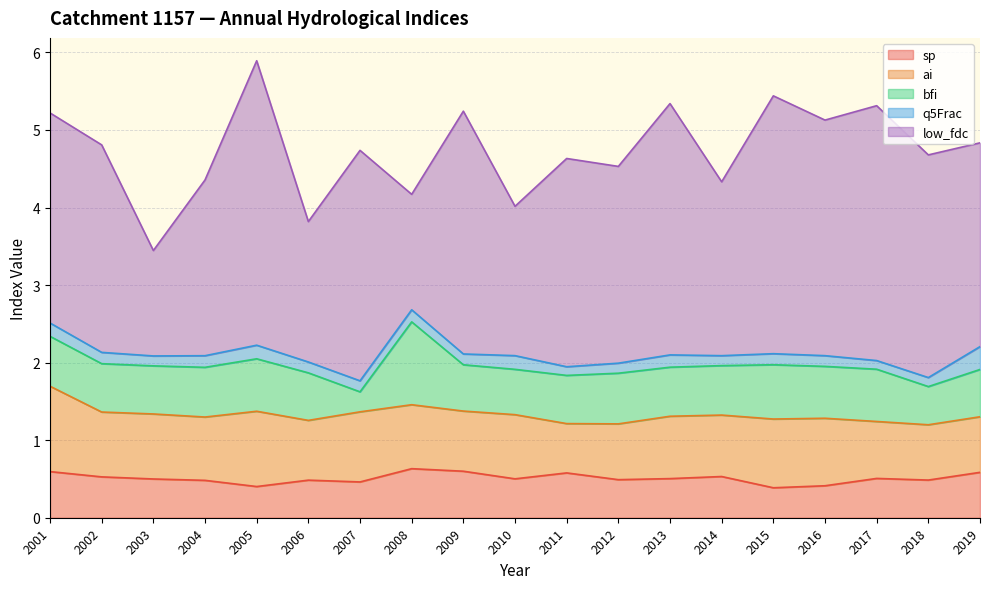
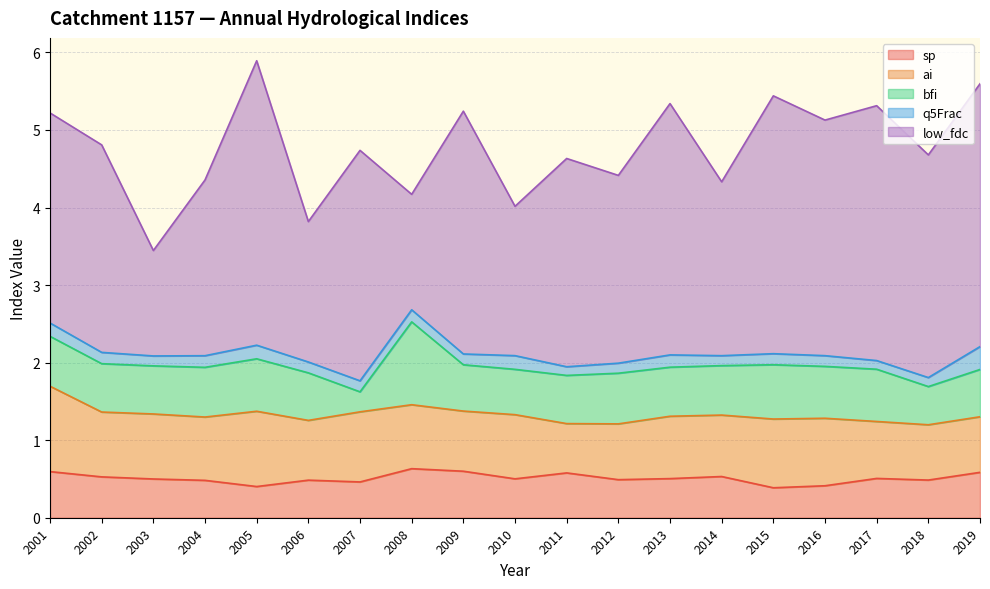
  {
    "bfi": {
      "2001": 0.6,
      "2002": 0.6,
      "2003": 0.6,
      "2004": 0.6,
      "2005": 0.7,
      "2006": 0.6,
      "2007": 0.3,
      "2008": 1.1,
      "2009": 0.6,
      "2010": 0.6,
      "2011": 0.6,
      "2012": 0.7,
      "2013": 0.6,
      "2014": 0.6,
      "2015": 0.7,
      "2016": 0.7,
      "2017": 0.7,
      "2018": 0.5,
      "2019": 0.6
    },
    "q5Frac": {
      "2001": 0.2,
      "2002": 0.1,
      "2003": 0.1,
      "2004": 0.1,
      "2005": 0.2,
      "2006": 0.1,
      "2007": 0.1,
      "2008": 0.2,
      "2009": 0.1,
      "2010": 0.2,
      "2011": 0.1,
      "2012": 0.1,
      "2013": 0.2,
      "2014": 0.1,
      "2015": 0.1,
      "2016": 0.1,
      "2017": 0.1,
      "2018": 0.1,
      "2019": 0.3
    },
    "low_fdc": {
      "2001": 2.7,
      "2002": 2.7,
      "2003": 1.4,
      "2004": 2.3,
      "2005": 3.7,
      "2006": 1.8,
      "2007": 3.0,
      "2008": 1.5,
      "2009": 3.1,
      "2010": 1.9,
      "2011": 2.7,
-     "2012": 2.5,
+     "2012": 2.4,
      "2013": 3.2,
      "2014": 2.2,
      "2015": 3.3,
      "2016": 3.0,
      "2017": 3.3,
      "2018": 2.9,
-     "2019": 2.6
+     "2019": 3.4
    }
  }
